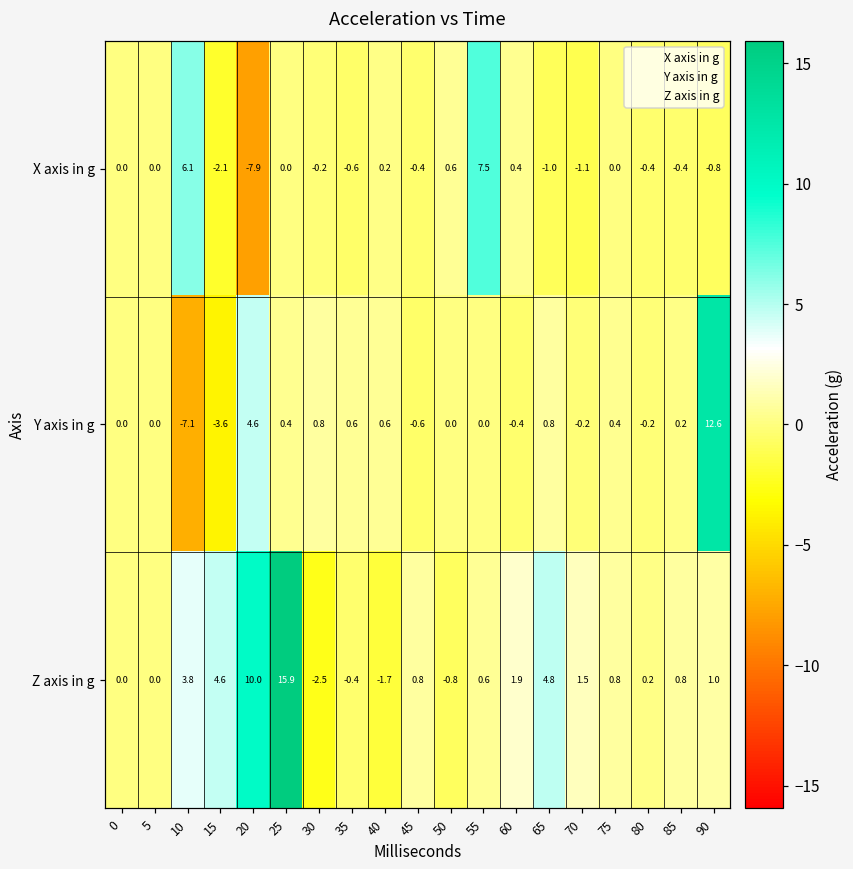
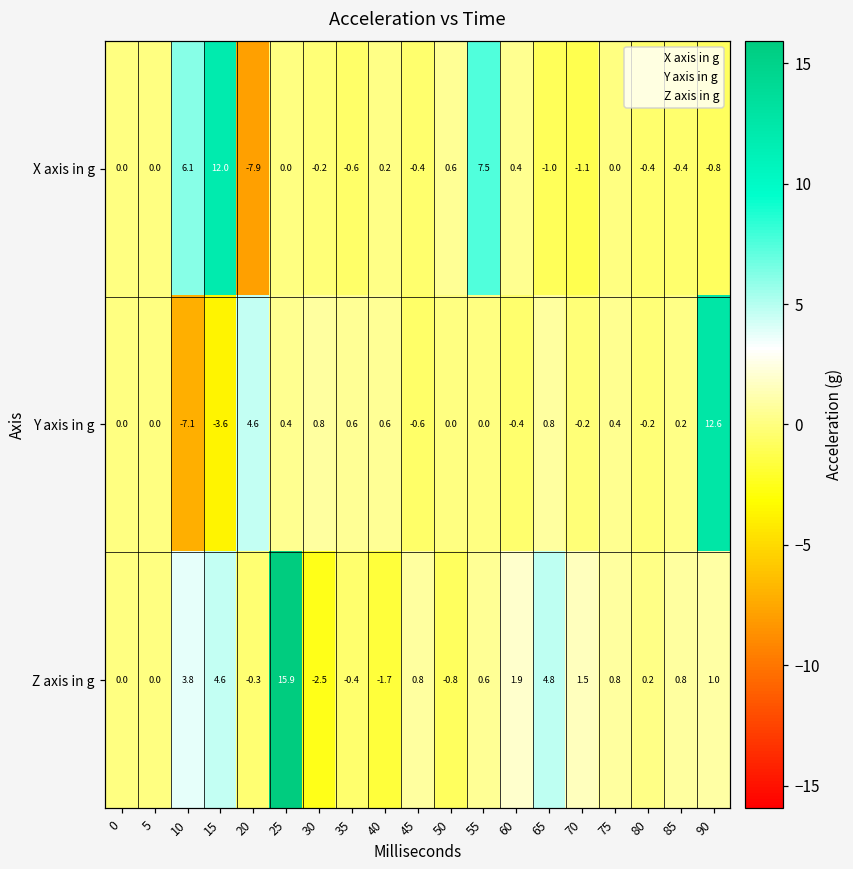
  {
    "X axis in g": {
      "0": 0.0,
      "5": 0.0,
      "10": 6.1,
-     "15": -2.1,
+     "15": 12.0,
      "20": -7.9,
      "25": 0.0,
      "30": -0.2,
      "35": -0.6,
      "40": 0.2,
      "45": -0.4,
      "50": 0.6,
      "55": 7.5,
      "60": 0.4,
      "65": -1.0,
      "70": -1.1,
      "75": 0.0,
      "80": -0.4,
      "85": -0.4,
      "90": -0.8
    },
    "Y axis in g": {
      "0": 0.0,
      "5": 0.0,
      "10": -7.1,
      "15": -3.6,
      "20": 4.6,
      "25": 0.4,
      "30": 0.8,
      "35": 0.6,
      "40": 0.6,
      "45": -0.6,
      "50": 0.0,
      "55": 0.0,
      "60": -0.4,
      "65": 0.8,
      "70": -0.2,
      "75": 0.4,
      "80": -0.2,
      "85": 0.2,
      "90": 12.6
    },
    "Z axis in g": {
      "0": 0.0,
      "5": 0.0,
      "10": 3.8,
      "15": 4.6,
-     "20": 10.0,
+     "20": -0.3,
      "25": 15.9,
      "30": -2.5,
      "35": -0.4,
      "40": -1.7,
      "45": 0.8,
      "50": -0.8,
      "55": 0.6,
      "60": 1.9,
      "65": 4.8,
      "70": 1.5,
      "75": 0.8,
      "80": 0.2,
      "85": 0.8,
      "90": 1.0
    }
  }
